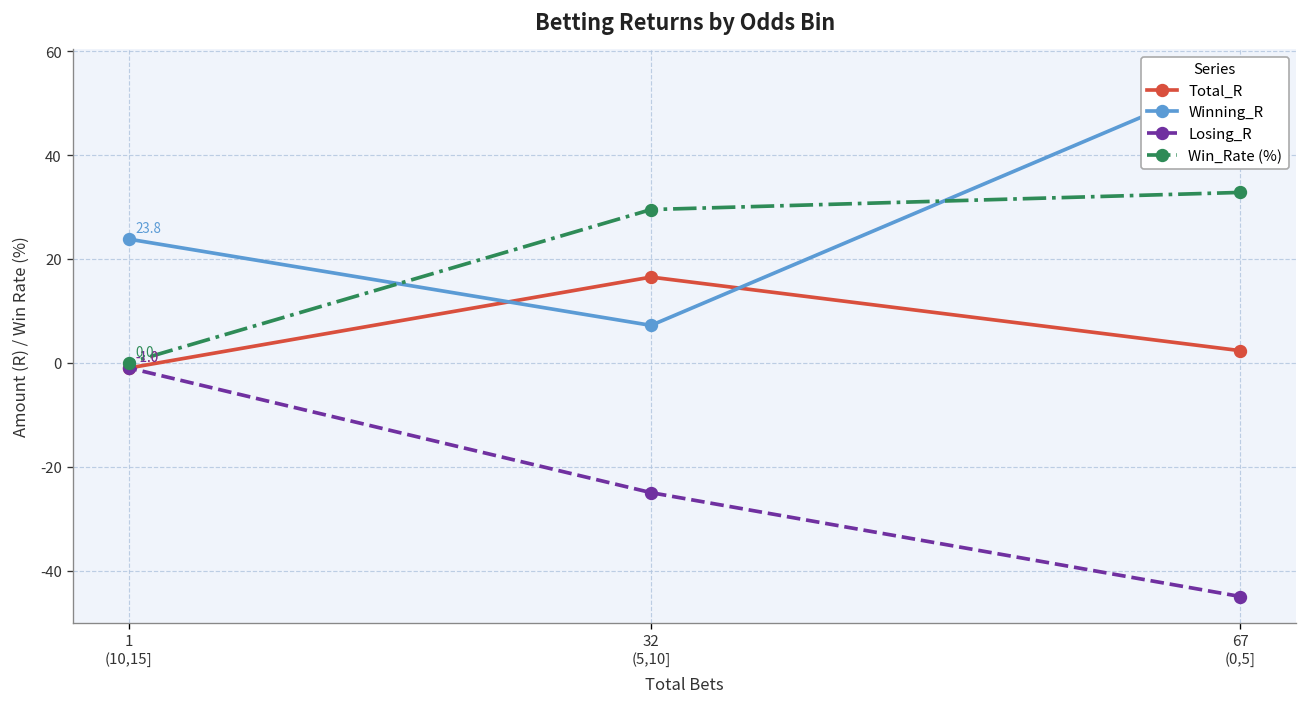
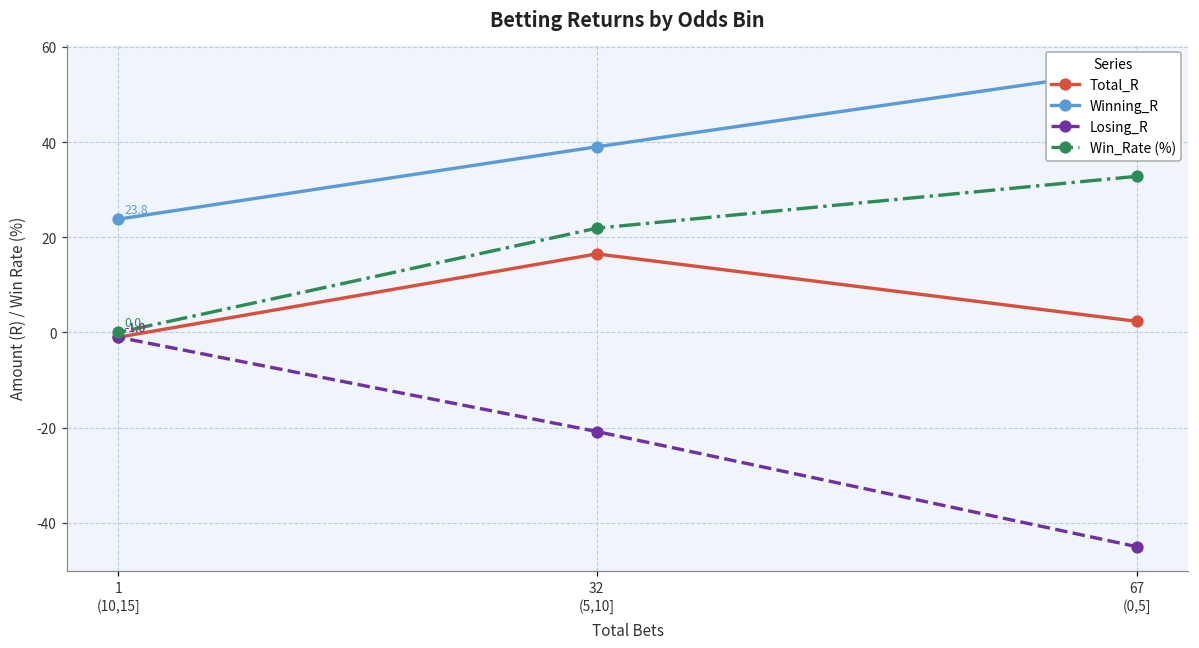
  {
    "Total_R": {
      "32 (5,10]": 17,
      "67 (0,5]": 2
    },
    "Winning_R": {
-     "32 (5,10]": 7
+     "32 (5,10]": 39
    },
    "Losing_R": {
-     "32 (5,10]": -25,
+     "32 (5,10]": -21,
      "67 (0,5]": -45
    },
    "Win_Rate (%)": {
-     "32 (5,10]": 30,
+     "32 (5,10]": 22,
      "67 (0,5]": 33
    }
  }
